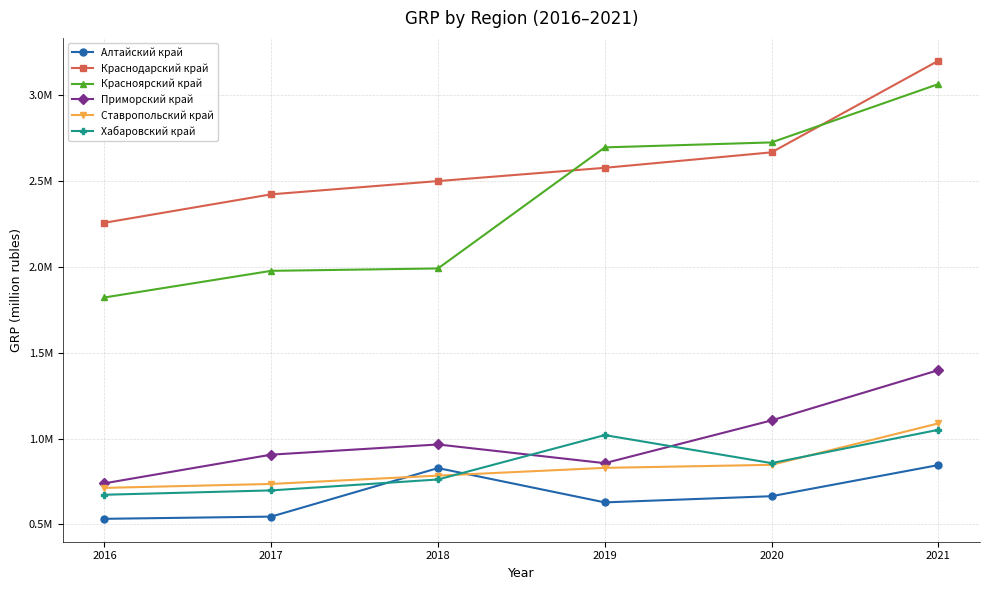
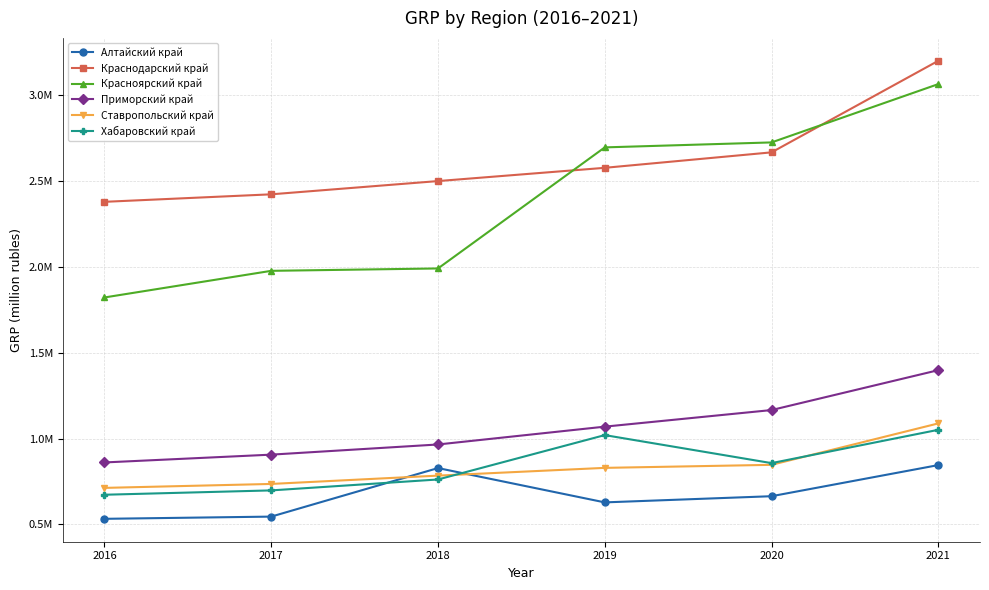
  {
    "Алтайский край": {
      "2016": 530000,
      "2017": 550000,
      "2018": 830000,
      "2019": 630000,
      "2020": 660000,
      "2021": 850000
    },
    "Краснодарский край": {
-     "2016": 2260000,
+     "2016": 2380000,
      "2017": 2420000,
      "2018": 2500000,
      "2019": 2580000,
      "2020": 2670000,
      "2021": 3200000
    },
    "Красноярский край": {
      "2016": 1820000,
      "2017": 1980000,
      "2018": 1990000,
      "2019": 2700000,
      "2020": 2730000,
      "2021": 3060000
    },
    "Приморский край": {
-     "2016": 740000,
+     "2016": 860000,
      "2017": 910000,
      "2018": 970000,
-     "2019": 860000,
-     "2020": 1110000,
+     "2019": 1070000,
+     "2020": 1170000,
      "2021": 1400000
    },
    "Ставропольский край": {
      "2016": 710000,
      "2017": 740000,
      "2018": 780000,
      "2019": 830000,
      "2021": 1090000
    },
    "Хабаровский край": {
      "2016": 670000,
      "2017": 700000,
      "2018": 760000,
      "2019": 1020000,
      "2021": 1050000
    }
  }
